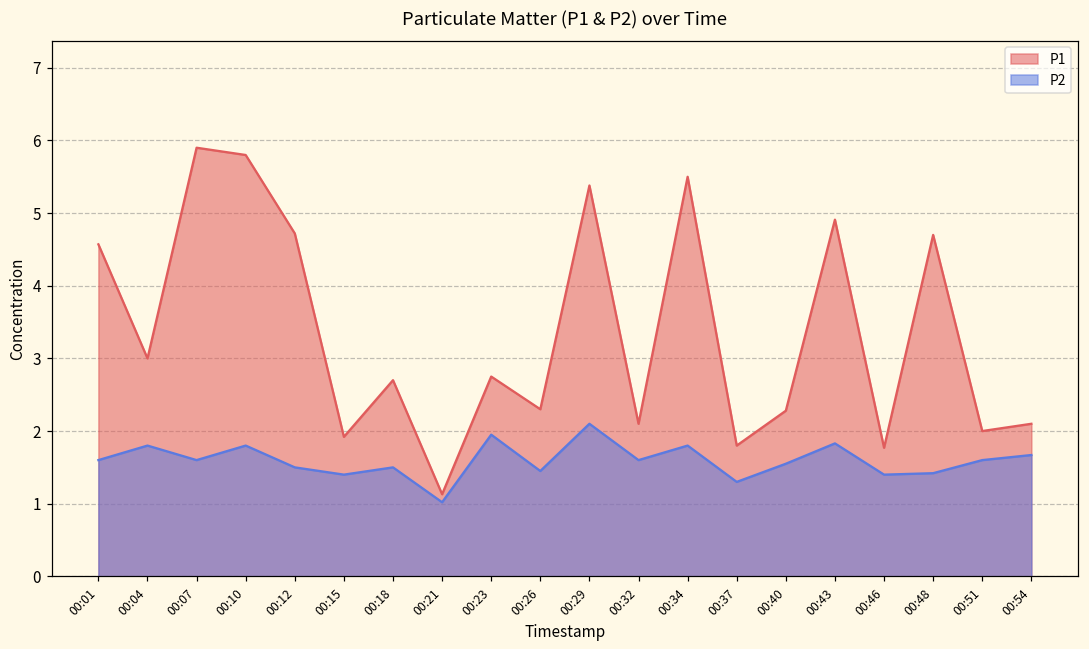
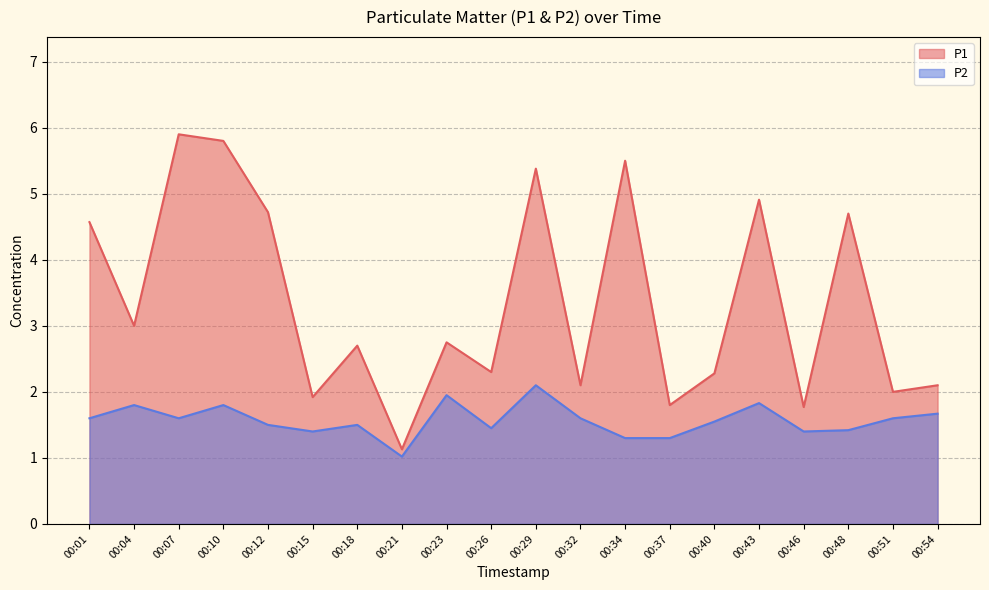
  {
    "P1": {
      "00:01": 4.6,
      "00:04": 3.0,
      "00:07": 5.9,
      "00:10": 5.8,
      "00:12": 4.7,
      "00:15": 1.9,
      "00:18": 2.7,
      "00:21": 1.1,
      "00:23": 2.8,
      "00:26": 2.3,
      "00:29": 5.4,
      "00:32": 2.1,
      "00:34": 5.5,
      "00:37": 1.8,
      "00:40": 2.3,
      "00:43": 4.9,
      "00:46": 1.8,
      "00:48": 4.7,
      "00:51": 2.0,
      "00:54": 2.1
    },
    "P2": {
      "00:01": 1.6,
      "00:04": 1.8,
      "00:07": 1.6,
      "00:10": 1.8,
      "00:12": 1.5,
      "00:15": 1.4,
      "00:18": 1.5,
      "00:21": 1.0,
      "00:23": 2.0,
      "00:26": 1.5,
      "00:29": 2.1,
      "00:32": 1.6,
-     "00:34": 1.8,
+     "00:34": 1.3,
      "00:37": 1.3,
      "00:40": 1.6,
      "00:43": 1.8,
      "00:46": 1.4,
      "00:48": 1.4,
      "00:51": 1.6,
      "00:54": 1.7
    }
  }
